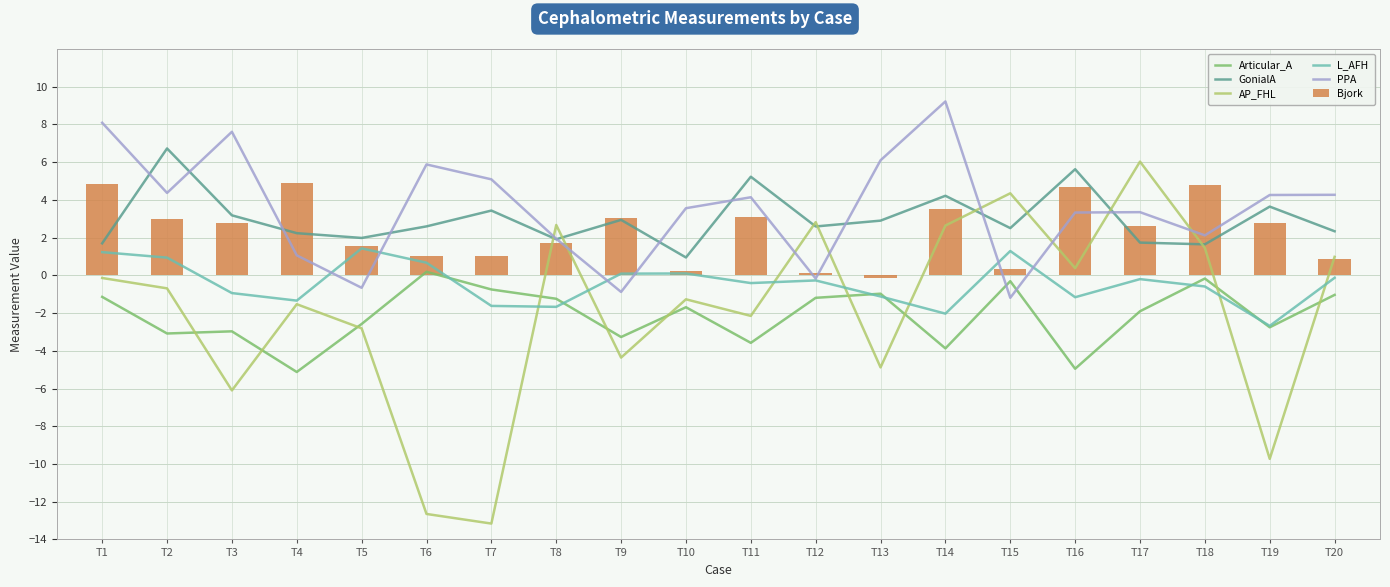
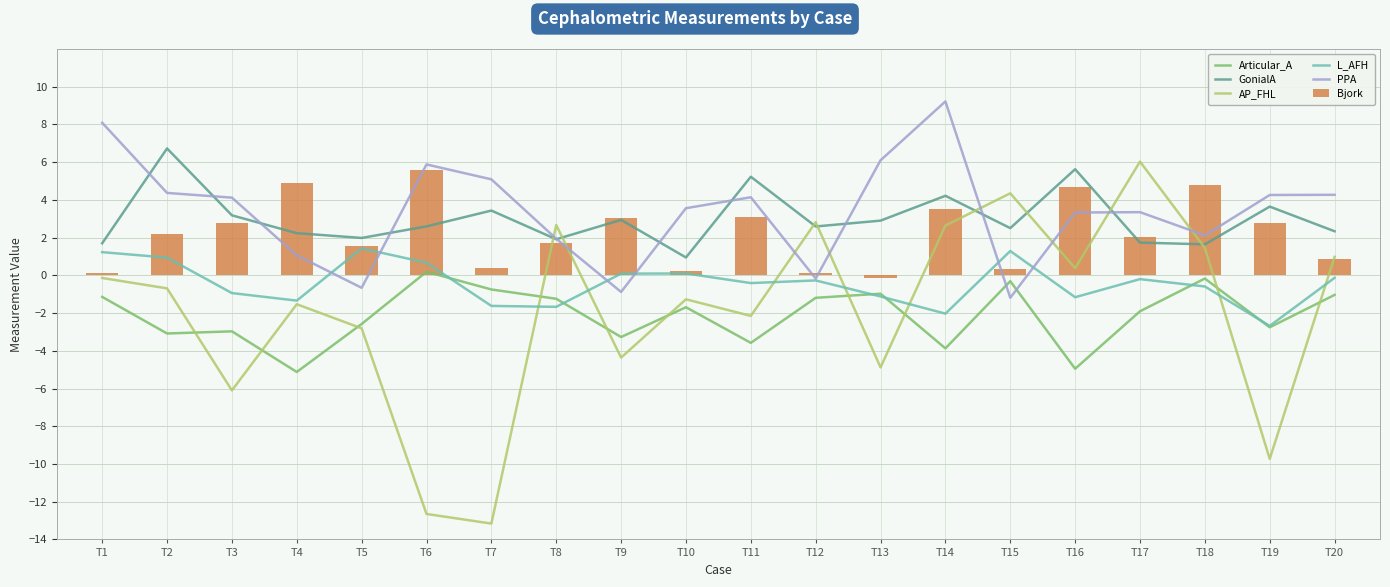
  {
    "Bjork": {
-     "T1": 4.8,
-     "T2": 3.0,
+     "T1": 0.1,
+     "T2": 2.2,
      "T3": 2.8,
      "T4": 4.9,
      "T5": 1.5,
-     "T6": 1.0,
-     "T7": 1.0,
+     "T6": 5.6,
+     "T7": 0.4,
      "T8": 1.7,
      "T9": 3.0,
      "T10": 0.2,
      "T11": 3.1,
      "T12": 0.1,
      "T14": 3.5,
      "T15": 0.4,
      "T16": 4.7,
-     "T17": 2.6,
+     "T17": 2.0,
      "T18": 4.8,
      "T19": 2.8,
      "T20": 0.9
    },
    "PPA": {
      "T1": 8.1,
      "T2": 4.4,
-     "T3": 7.6,
+     "T3": 4.1,
      "T4": 1.1,
      "T5": -0.7,
      "T6": 5.9,
      "T7": 5.1,
      "T9": -0.9,
      "T10": 3.6,
      "T11": 4.1,
      "T13": 6.1,
      "T14": 9.2,
      "T15": -1.2,
      "T16": 3.3,
      "T17": 3.4,
      "T18": 2.1,
      "T19": 4.3,
      "T20": 4.3
    }
  }
